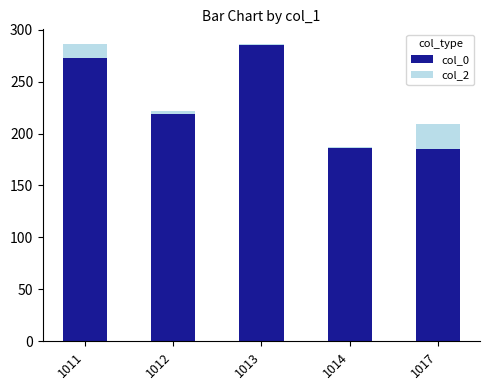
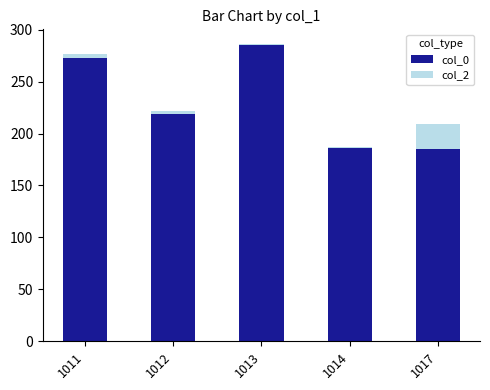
  {
    "col_0": {
      "1011": 273,
      "1012": 219,
      "1013": 285,
      "1014": 186,
      "1017": 185
    },
    "col_2": {
-     "1011": 13,
+     "1011": 4,
      "1012": 3,
      "1017": 24
    }
  }
